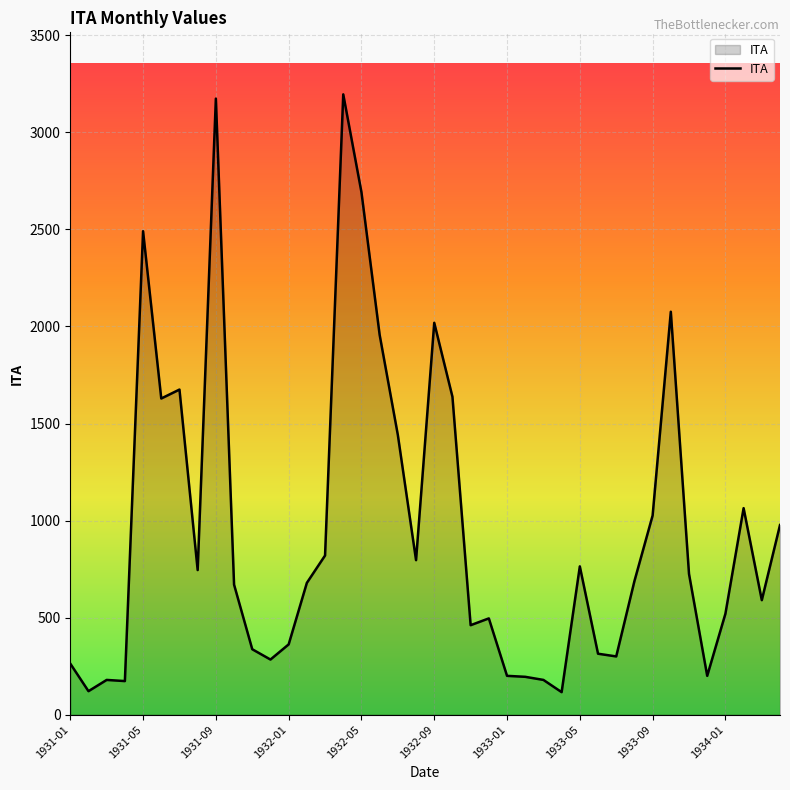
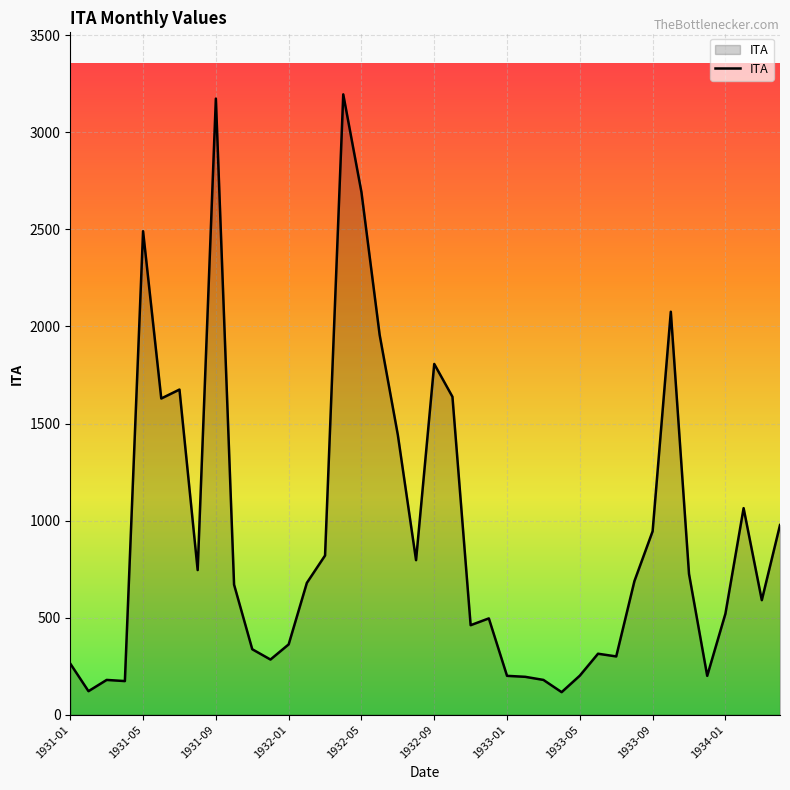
  {
    "1931-01": 260,
    "1931-05": 2490,
    "1931-09": 3170,
    "1932-01": 360,
    "1932-05": 2690,
-   "1932-09": 2020,
+   "1932-09": 1810,
    "1933-01": 200,
-   "1933-05": 760,
-   "1933-09": 1030,
+   "1933-05": 200,
+   "1933-09": 950,
    "1934-01": 520
  }
